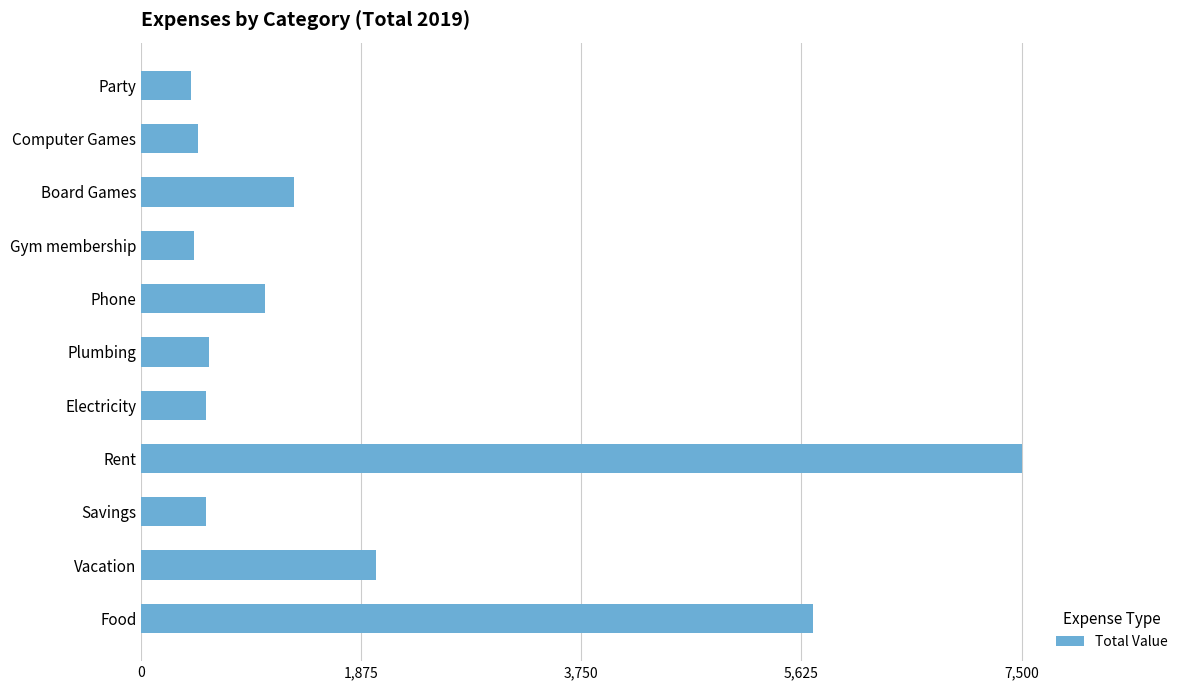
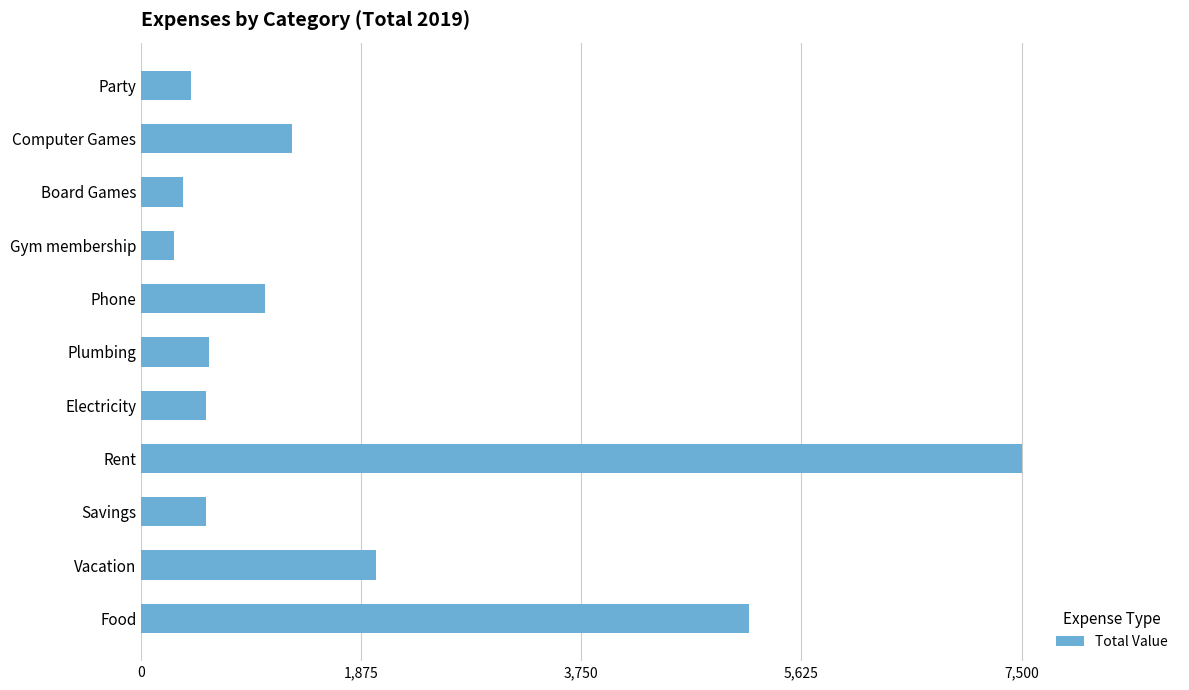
  {
    "Party": "430",
-   "Computer Games": "480",
-   "Board Games": "1,300",
-   "Gym membership": "450",
+   "Computer Games": "1,280",
+   "Board Games": "350",
+   "Gym membership": "280",
    "Phone": "1,050",
    "Plumbing": "580",
    "Electricity": "550",
    "Rent": "7,500",
    "Savings": "550",
    "Vacation": "2,000",
-   "Food": "5,720"
+   "Food": "5,180"
  }
